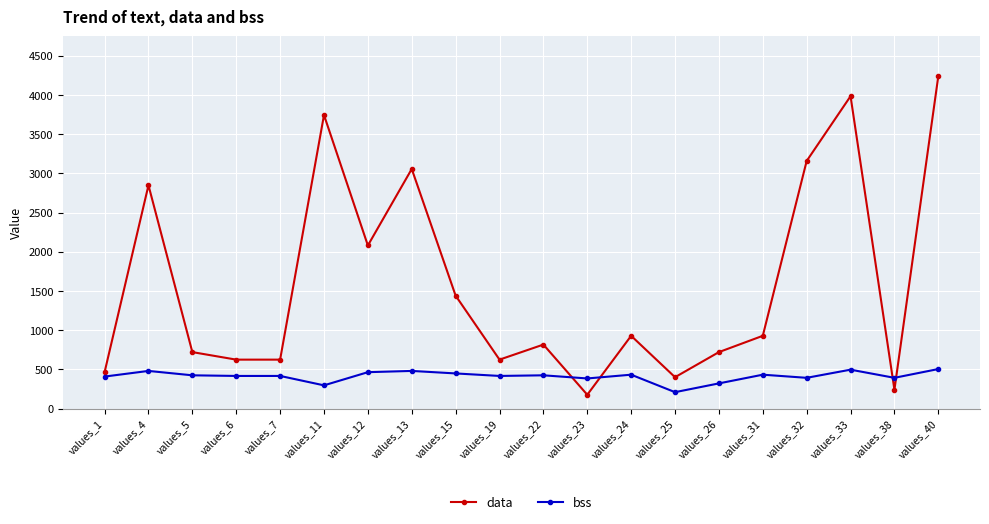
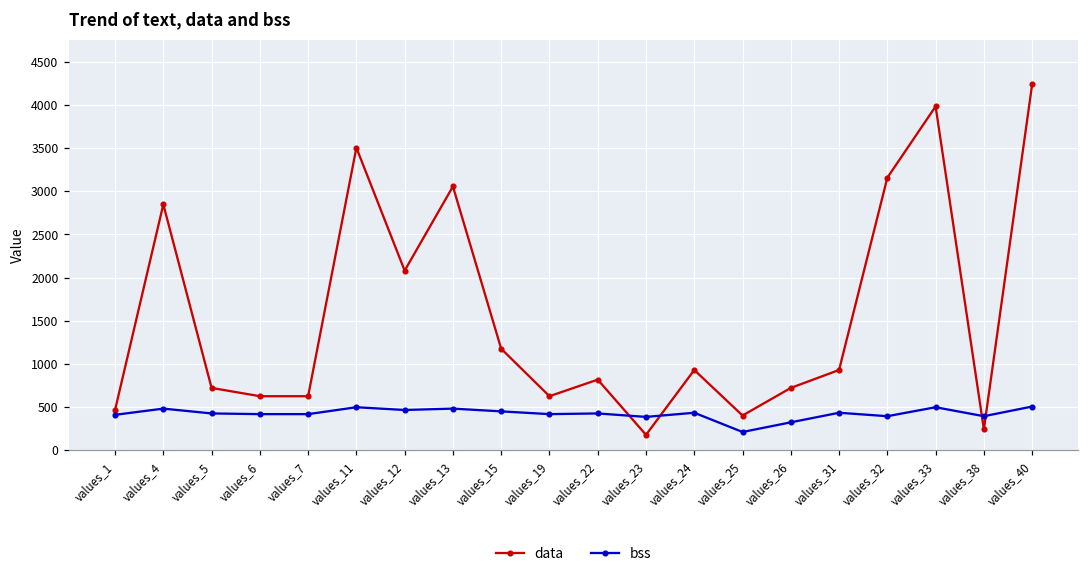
  {
    "data": {
      "values_1": 500,
      "values_4": 2800,
      "values_5": 700,
      "values_6": 600,
      "values_7": 600,
-     "values_11": 3700,
+     "values_11": 3500,
      "values_12": 2100,
      "values_13": 3100,
-     "values_15": 1400,
+     "values_15": 1200,
      "values_19": 600,
      "values_22": 800,
      "values_23": 200,
      "values_24": 900,
      "values_25": 400,
      "values_26": 700,
      "values_31": 900,
      "values_32": 3200,
      "values_33": 4000,
      "values_38": 200,
      "values_40": 4200
    },
    "bss": {
      "values_1": 400,
      "values_4": 500,
      "values_5": 400,
      "values_6": 400,
      "values_7": 400,
-     "values_11": 300,
+     "values_11": 500,
      "values_12": 500,
      "values_13": 500,
      "values_15": 400,
      "values_19": 400,
      "values_22": 400,
      "values_23": 400,
      "values_24": 400,
      "values_25": 200,
      "values_26": 300,
      "values_31": 400,
      "values_32": 400,
      "values_33": 500,
      "values_38": 400,
      "values_40": 500
    }
  }
